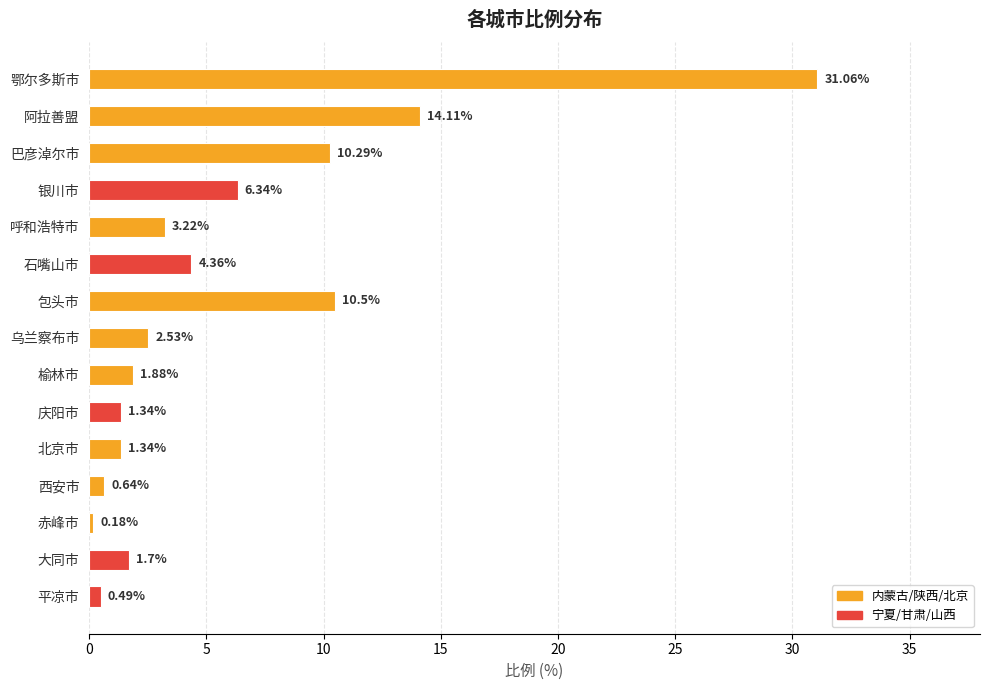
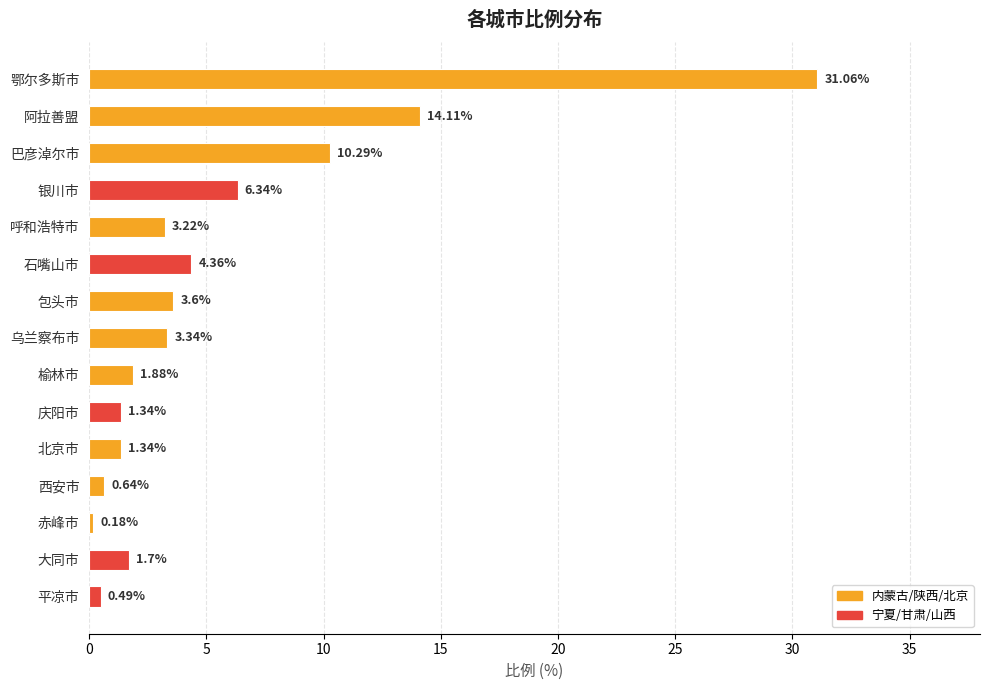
  {
    "鄂尔多斯市": "31.06%",
    "阿拉善盟": "14.11%",
    "巴彦淖尔市": "10.29%",
    "银川市": "6.34%",
    "呼和浩特市": "3.22%",
    "石嘴山市": "4.36%",
-   "包头市": "10.5%",
-   "乌兰察布市": "2.53%",
+   "包头市": "3.6%",
+   "乌兰察布市": "3.34%",
    "榆林市": "1.88%",
    "庆阳市": "1.34%",
    "北京市": "1.34%",
    "西安市": "0.64%",
    "赤峰市": "0.18%",
    "大同市": "1.7%",
    "平凉市": "0.49%"
  }
